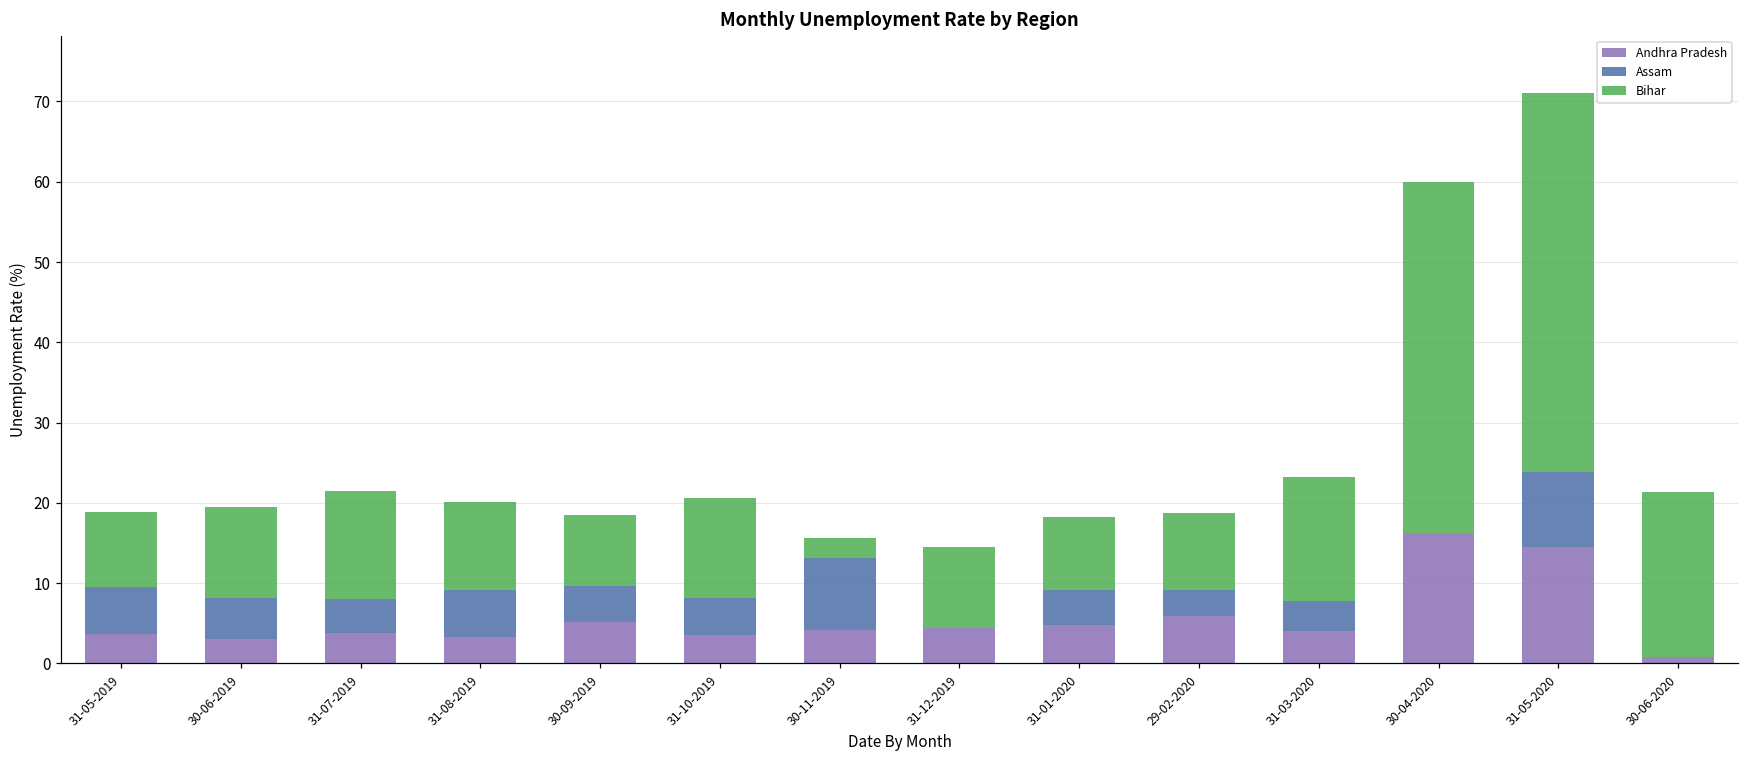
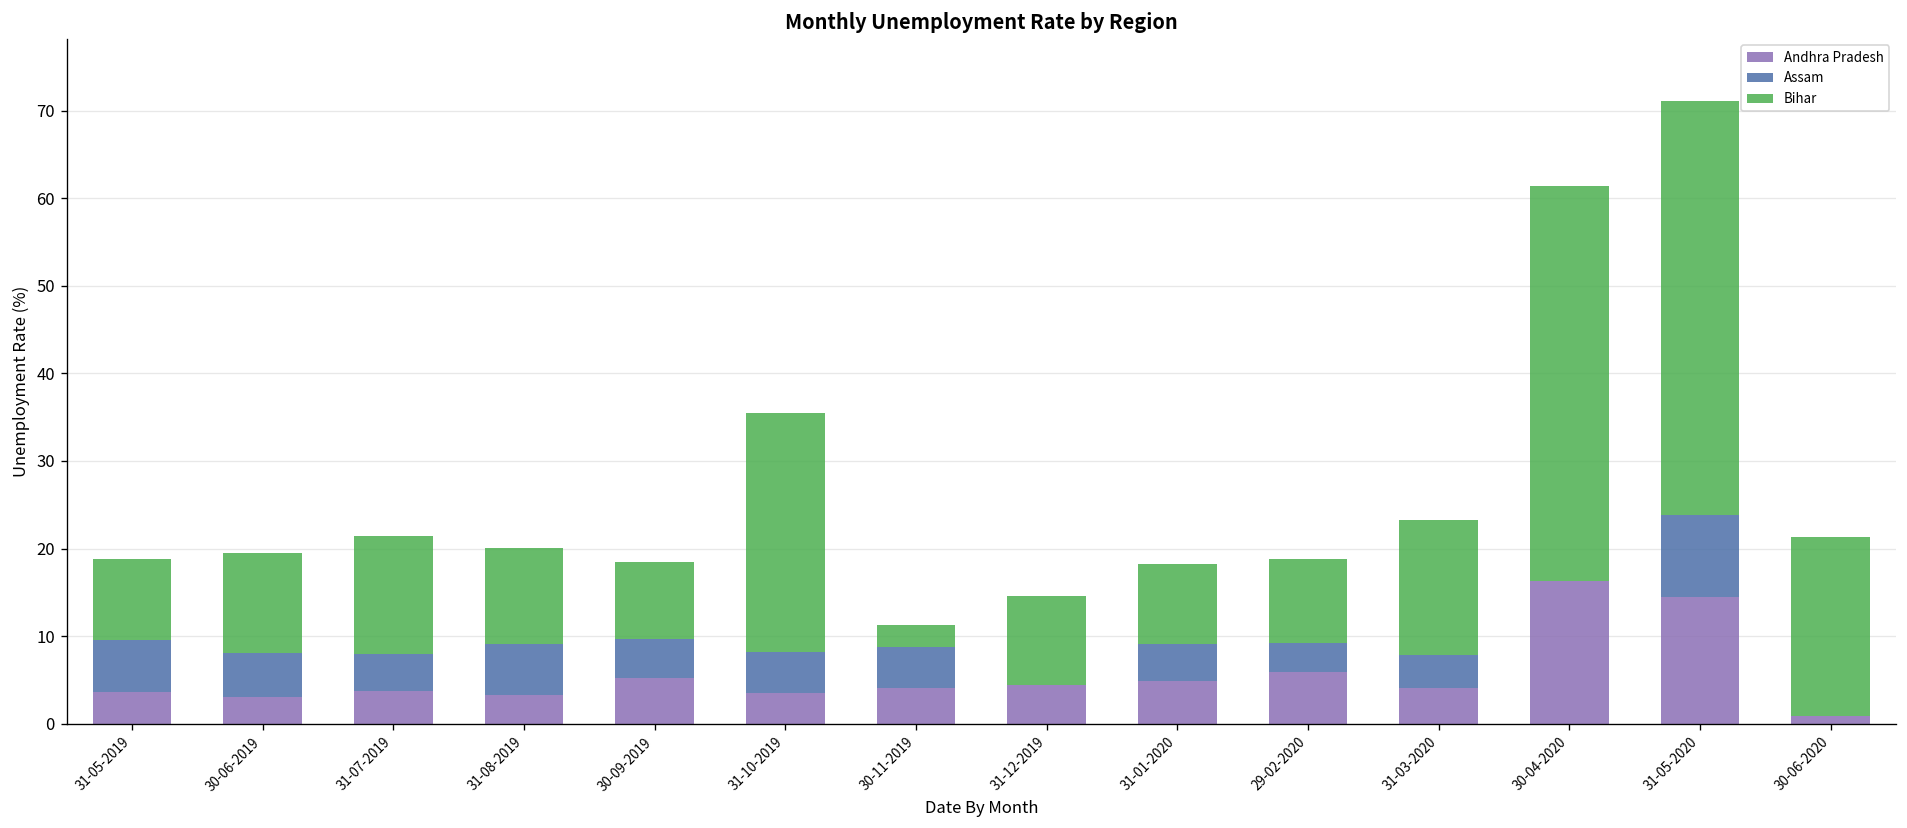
  {
    "Andhra Pradesh": {
      "31-05-2019": 4,
      "30-06-2019": 3,
      "31-07-2019": 4,
      "31-08-2019": 3,
      "30-09-2019": 5,
      "31-10-2019": 4,
      "30-11-2019": 4,
      "31-12-2019": 4,
      "31-01-2020": 5,
      "29-02-2020": 6,
      "31-03-2020": 4,
      "30-04-2020": 16,
      "31-05-2020": 14,
      "30-06-2020": 1
    },
    "Assam": {
      "31-05-2019": 6,
      "30-06-2019": 5,
      "31-07-2019": 4,
      "31-08-2019": 6,
      "30-09-2019": 4,
      "31-10-2019": 5,
-     "30-11-2019": 9,
+     "30-11-2019": 5,
      "31-12-2019": 0,
      "31-01-2020": 4,
      "29-02-2020": 3,
      "31-03-2020": 4,
      "30-04-2020": 0,
      "31-05-2020": 9,
      "30-06-2020": 0
    },
    "Bihar": {
      "31-05-2019": 9,
      "30-06-2019": 11,
      "31-07-2019": 13,
      "31-08-2019": 11,
      "30-09-2019": 9,
-     "31-10-2019": 12,
+     "31-10-2019": 27,
      "30-11-2019": 3,
      "31-12-2019": 10,
      "31-01-2020": 9,
      "29-02-2020": 10,
      "31-03-2020": 15,
-     "30-04-2020": 44,
+     "30-04-2020": 45,
      "31-05-2020": 47,
      "30-06-2020": 20
    }
  }
